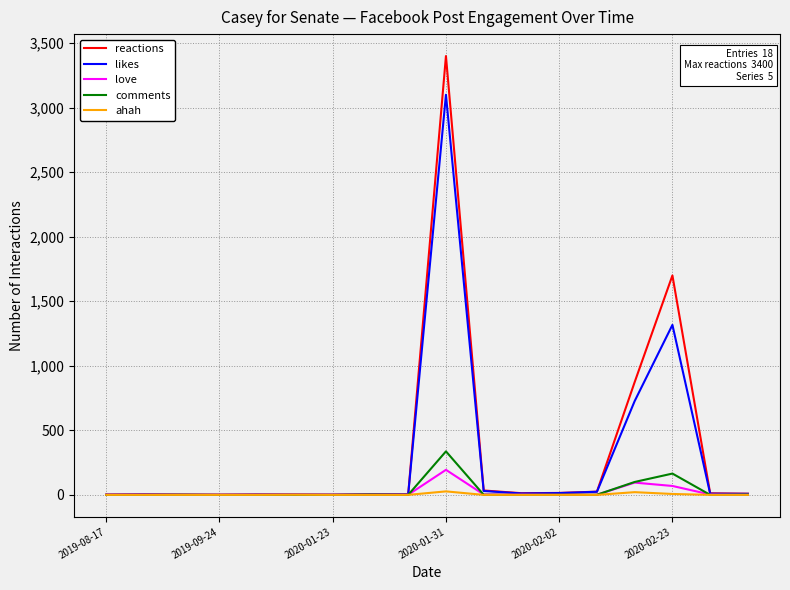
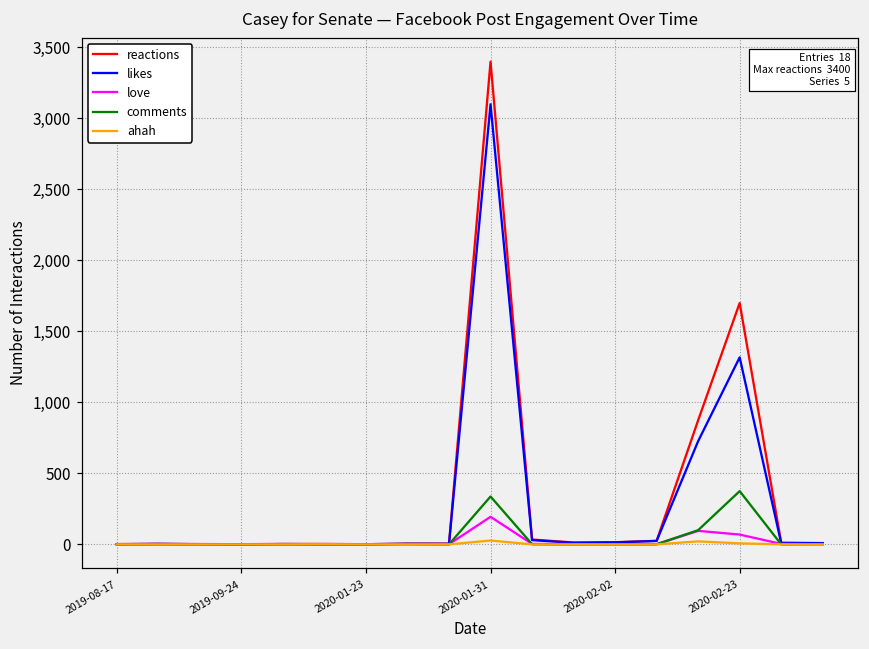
  {
    "reactions": {
      "2020-02-23": "1,700"
    },
    "likes": {
      "2020-02-23": "1,320"
    },
    "love": {
      "2020-02-23": "70"
    },
    "comments": {
-     "2020-02-23": "170"
+     "2020-02-23": "380"
    },
    "ahah": {
      "2020-02-23": "10"
    }
  }
